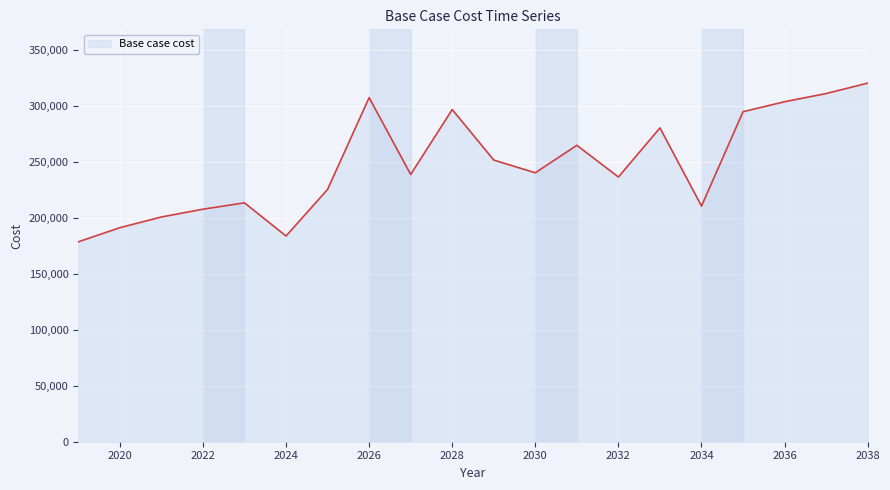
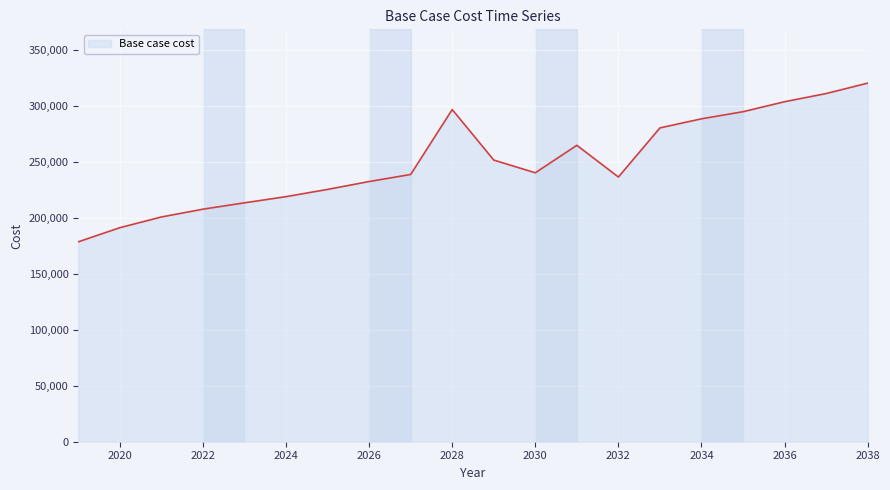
  {
    "2020": "191,000",
    "2022": "208,000",
-   "2024": "184,000",
-   "2026": "308,000",
+   "2024": "219,000",
+   "2026": "233,000",
    "2028": "297,000",
    "2030": "240,000",
    "2032": "237,000",
-   "2034": "211,000",
+   "2034": "289,000",
    "2036": "304,000",
    "2038": "321,000"
  }
